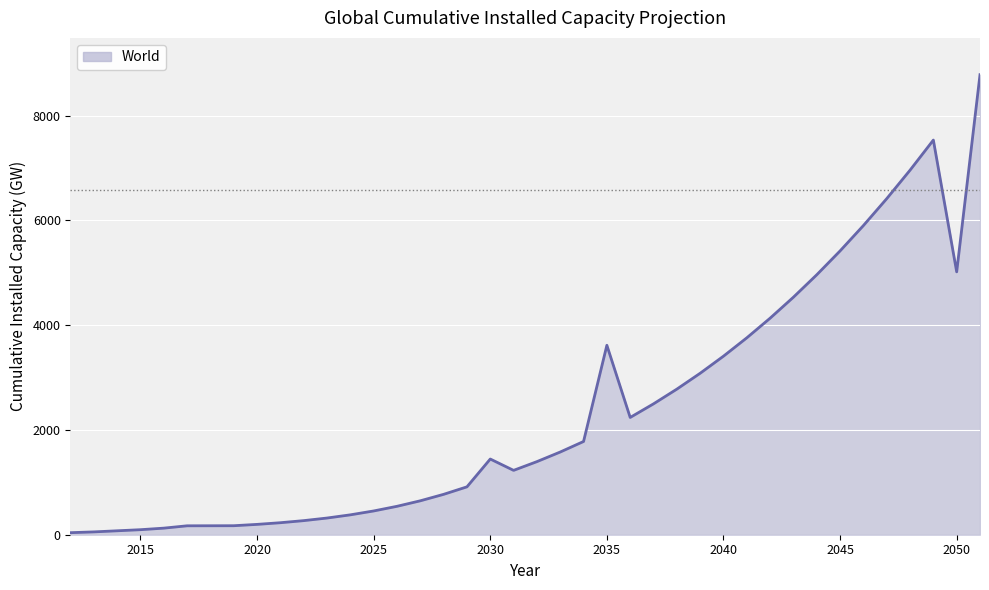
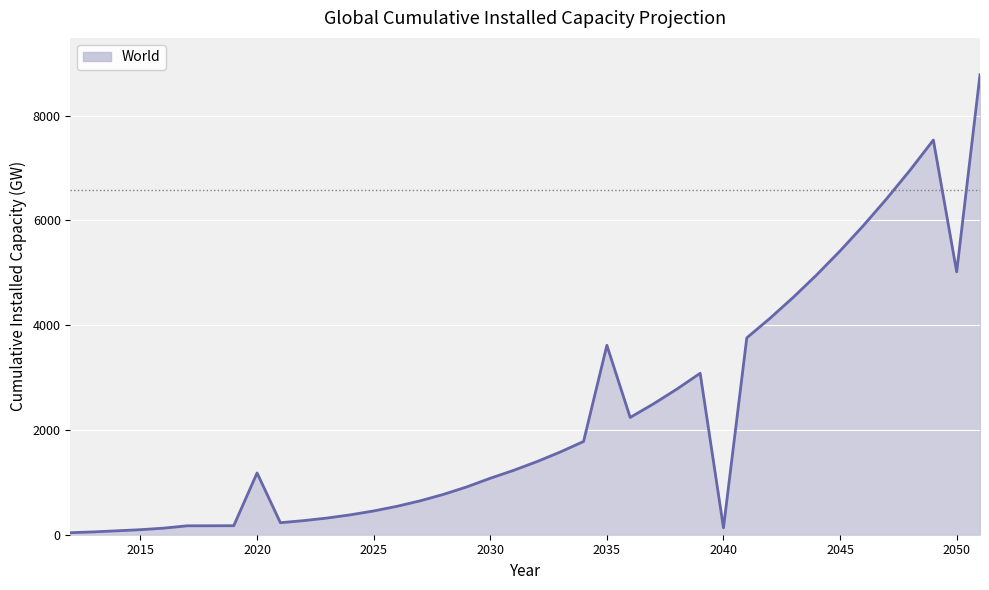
  {
    "2015": 100,
-   "2020": 200,
+   "2020": 1200,
    "2025": 500,
-   "2030": 1400,
+   "2030": 1100,
    "2035": 3600,
-   "2040": 3400,
+   "2040": 100,
    "2045": 5400,
    "2050": 5000
  }
